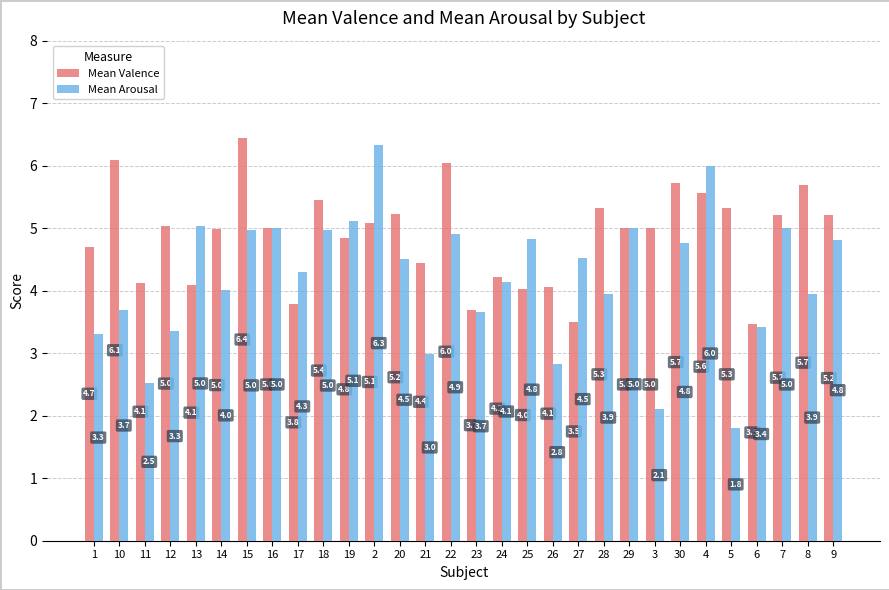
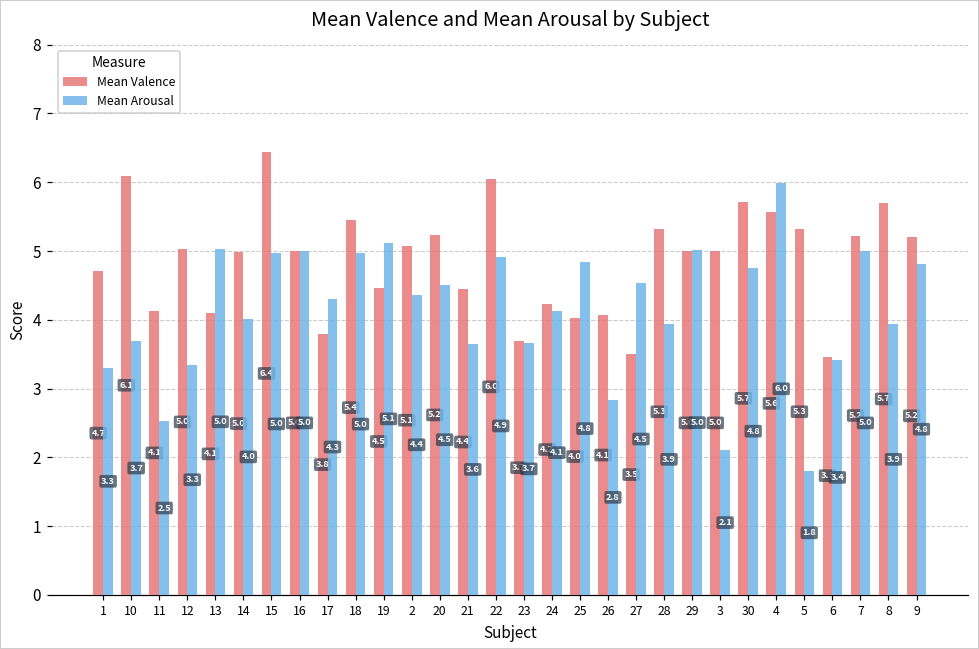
  {
    "Mean Valence": {
-     "19": 4.8
+     "19": 4.5
    },
    "Mean Arousal": {
-     "2": 6.3,
-     "21": 3.0
+     "2": 4.4,
+     "21": 3.6
    }
  }
